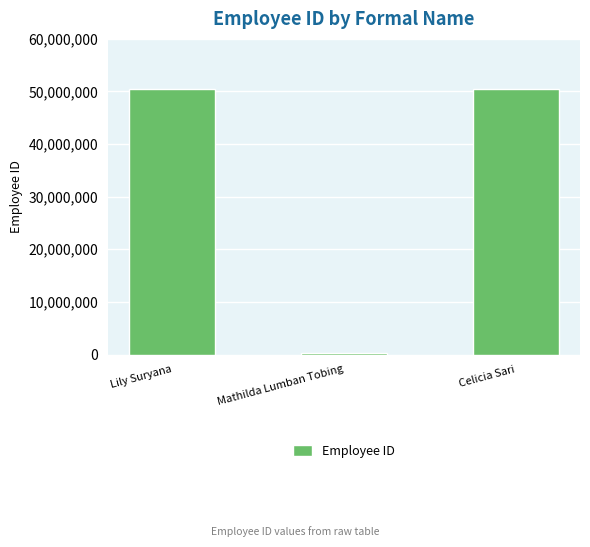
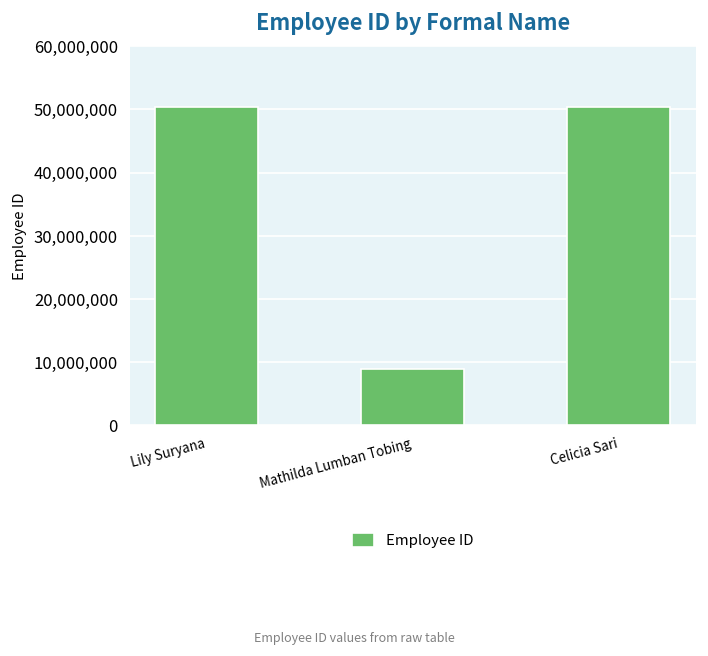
  {
    "Lily Suryana": "50,000,000",
-   "Mathilda Lumban Tobing": "0",
+   "Mathilda Lumban Tobing": "9,000,000",
    "Celicia Sari": "50,000,000"
  }
